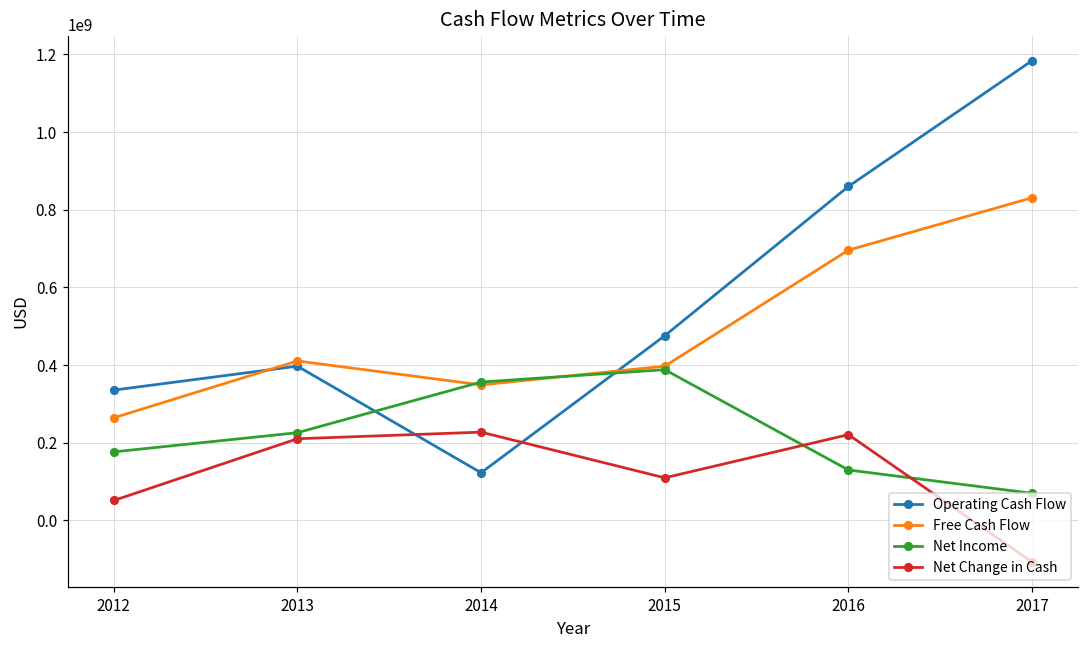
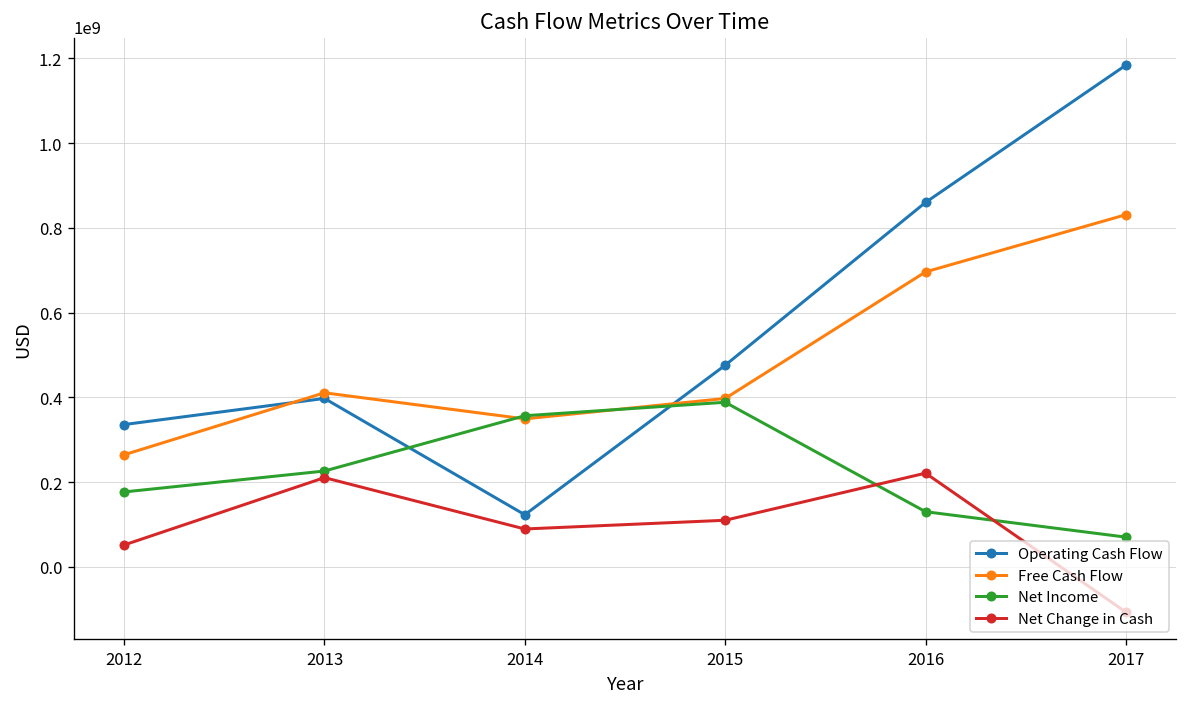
  {
    "Operating Cash Flow": {
      "2012": 340000000,
      "2013": 400000000,
      "2014": 120000000,
      "2015": 480000000,
      "2016": 860000000,
      "2017": 1180000000
    },
    "Free Cash Flow": {
      "2012": 260000000,
      "2013": 410000000,
      "2014": 350000000,
      "2015": 400000000,
      "2016": 700000000,
      "2017": 830000000
    },
    "Net Income": {
      "2012": 180000000,
      "2013": 230000000,
      "2014": 360000000,
      "2015": 390000000,
      "2016": 130000000
    },
    "Net Change in Cash": {
      "2012": 50000000,
      "2013": 210000000,
-     "2014": 230000000,
+     "2014": 90000000,
      "2015": 110000000,
      "2016": 220000000
    }
  }
